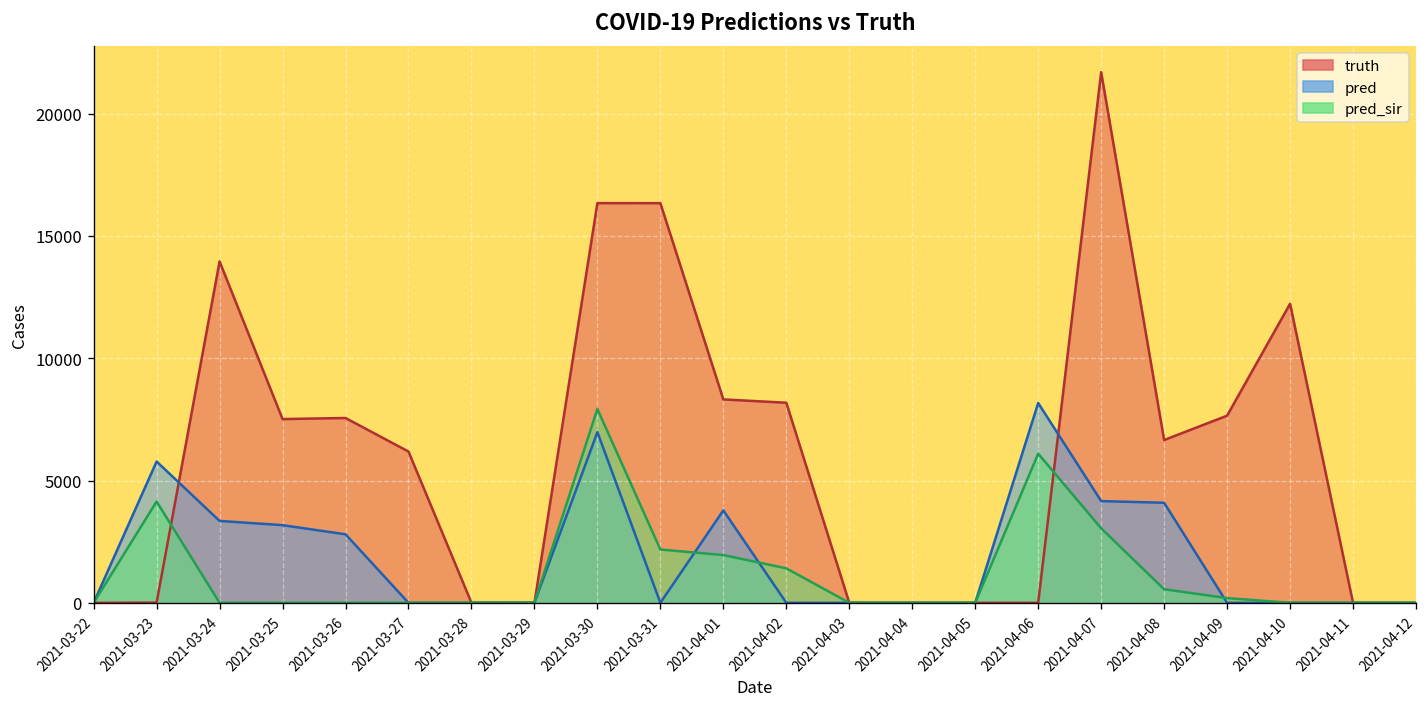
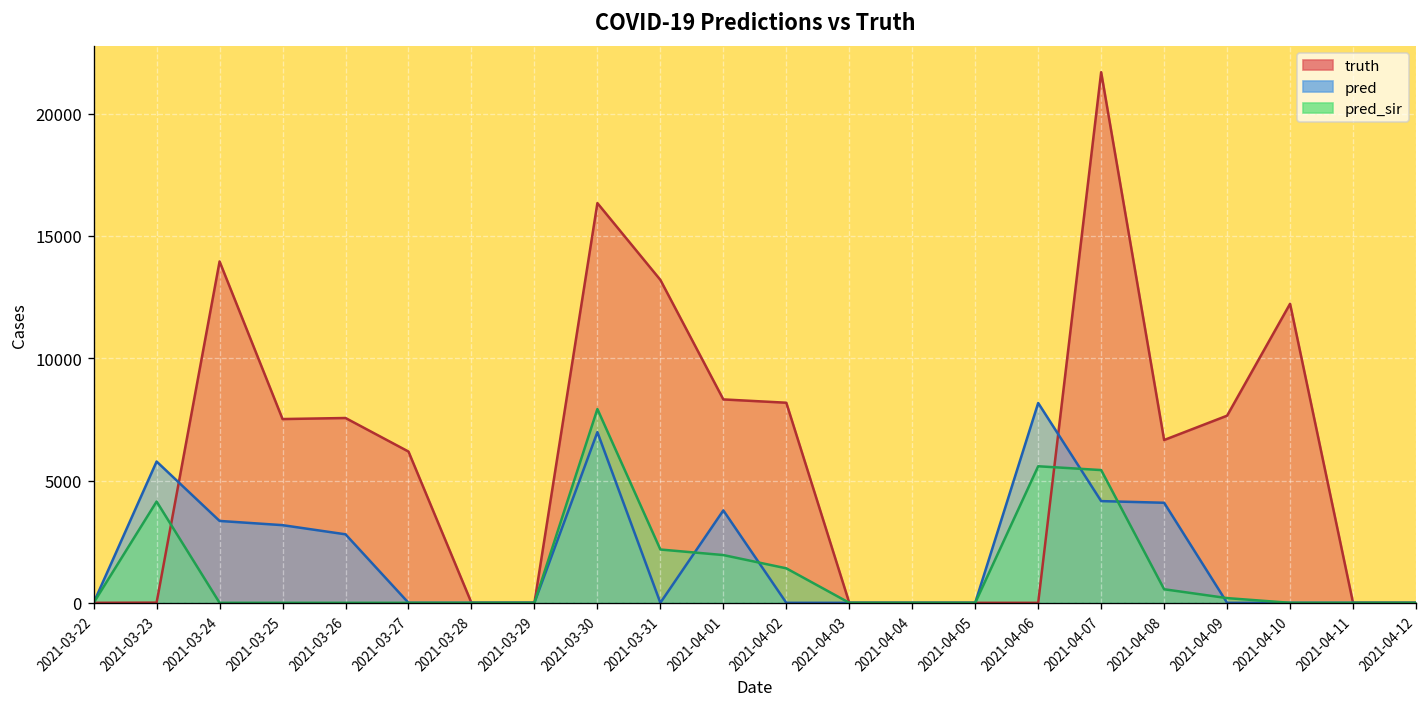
  {
    "truth": {
      "2021-03-23": 0,
      "2021-03-24": 14000,
      "2021-03-25": 7500,
      "2021-03-26": 7600,
      "2021-03-27": 6200,
      "2021-03-30": 16300,
-     "2021-03-31": 16300,
+     "2021-03-31": 13200,
      "2021-04-01": 8300,
      "2021-04-02": 8200,
      "2021-04-06": 0,
      "2021-04-07": 21700,
      "2021-04-08": 6700,
      "2021-04-09": 7700,
      "2021-04-10": 12200
    },
    "pred": {
      "2021-03-23": 5800,
      "2021-03-24": 3300,
      "2021-03-25": 3200,
      "2021-03-26": 2800,
      "2021-03-30": 7000,
      "2021-03-31": 0,
      "2021-04-01": 3800,
      "2021-04-02": 0,
      "2021-04-06": 8200,
      "2021-04-07": 4200,
      "2021-04-08": 4100,
      "2021-04-09": 0
    },
    "pred_sir": {
      "2021-03-23": 4100,
      "2021-03-24": 0,
      "2021-03-25": 0,
      "2021-03-26": 0,
      "2021-03-30": 7900,
      "2021-03-31": 2200,
      "2021-04-01": 2000,
      "2021-04-02": 1400,
-     "2021-04-06": 6100,
-     "2021-04-07": 3000,
+     "2021-04-06": 5600,
+     "2021-04-07": 5400,
      "2021-04-08": 600,
      "2021-04-09": 200
    }
  }
